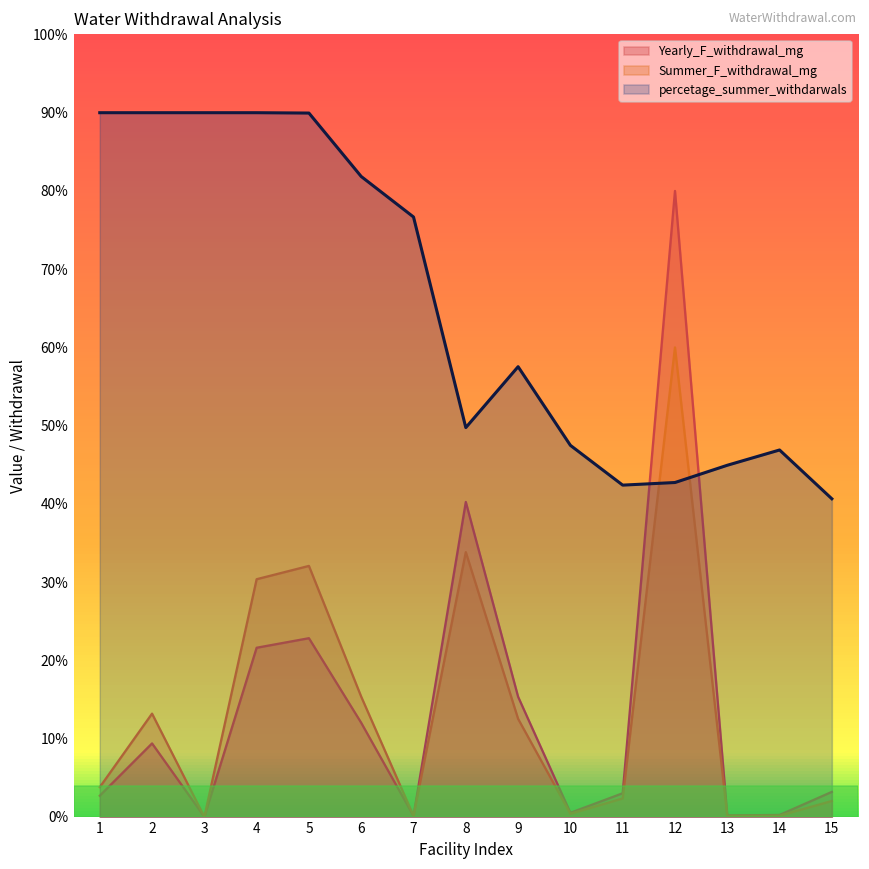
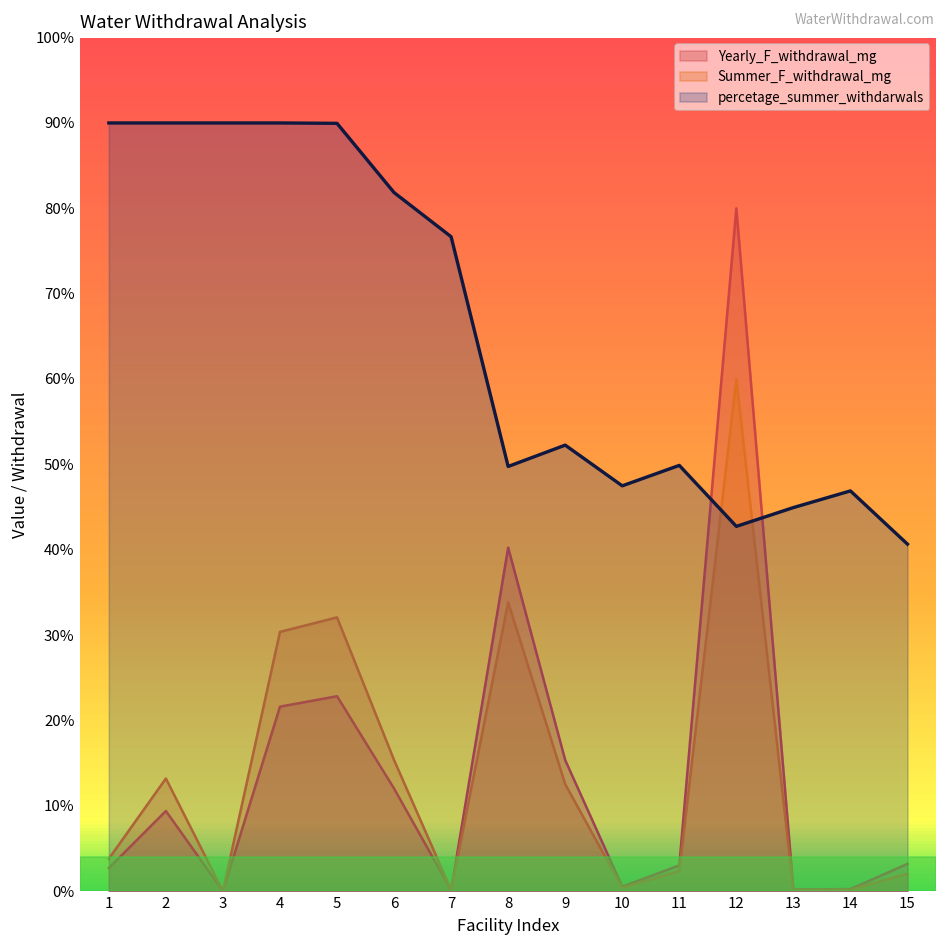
  {
    "percetage_summer_withdarwals": {
      "1": "90%",
      "2": "90%",
      "3": "90%",
      "4": "90%",
      "5": "90%",
      "6": "82%",
      "7": "77%",
      "8": "50%",
-     "9": "58%",
+     "9": "52%",
      "10": "47%",
-     "11": "42%",
+     "11": "50%",
      "12": "43%",
      "13": "45%",
      "14": "47%",
      "15": "41%"
    }
  }
